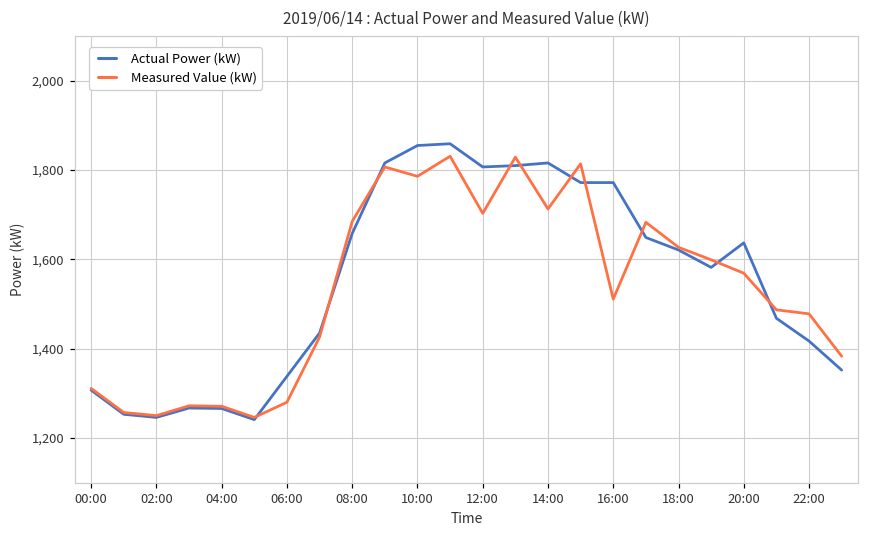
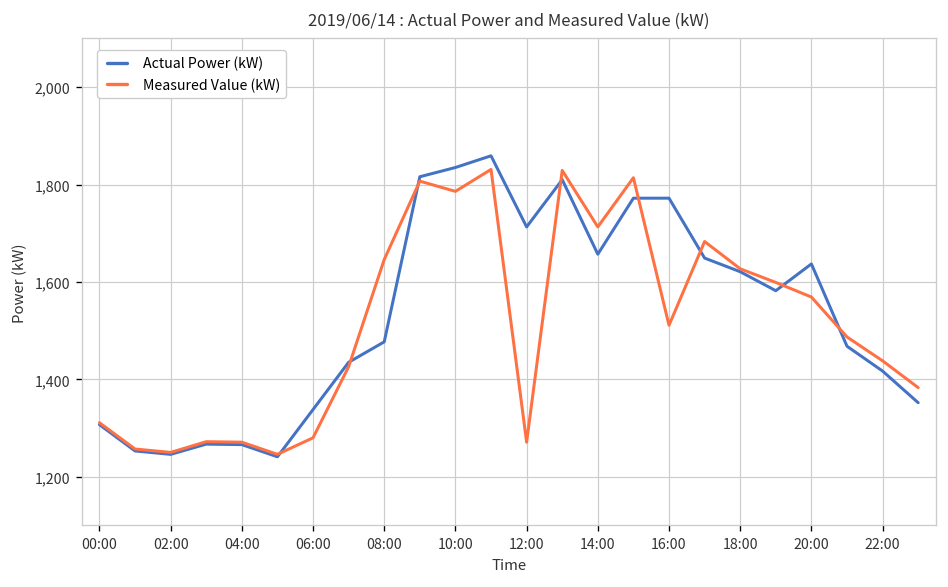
  {
    "Actual Power (kW)": {
      "06:00": "1,340",
-     "08:00": "1,660",
-     "10:00": "1,860",
-     "12:00": "1,810",
-     "14:00": "1,820",
+     "08:00": "1,480",
+     "10:00": "1,840",
+     "12:00": "1,710",
+     "14:00": "1,660",
      "16:00": "1,770",
      "20:00": "1,640",
      "22:00": "1,420"
    },
    "Measured Value (kW)": {
      "06:00": "1,280",
-     "08:00": "1,690",
+     "08:00": "1,650",
      "10:00": "1,790",
-     "12:00": "1,700",
+     "12:00": "1,270",
      "14:00": "1,710",
      "16:00": "1,510",
      "20:00": "1,570",
-     "22:00": "1,480"
+     "22:00": "1,440"
    }
  }
